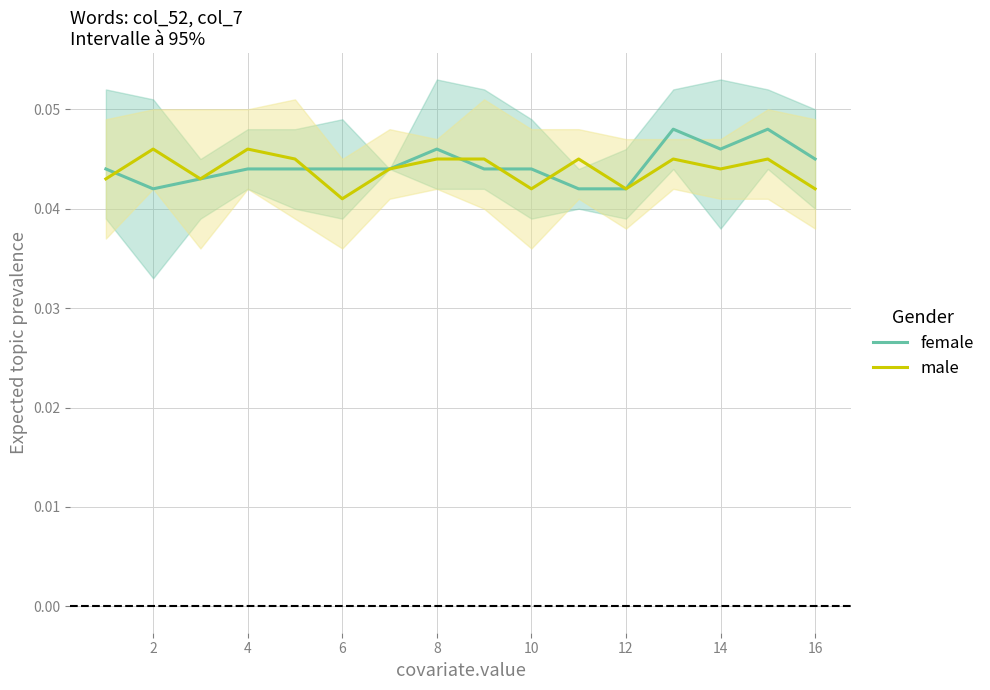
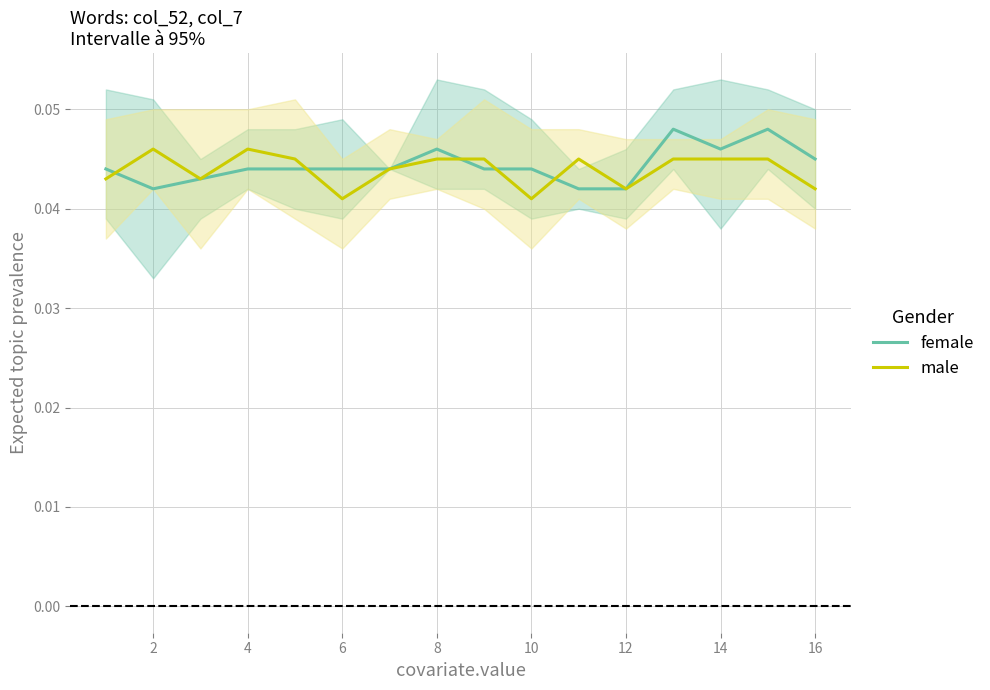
  {
    "male": {
      "2": 0.046,
      "4": 0.046,
      "6": 0.041,
      "8": 0.045,
-     "10": 0.042,
-     "14": 0.044,
+     "10": 0.041,
+     "14": 0.045,
      "16": 0.042
    }
  }
